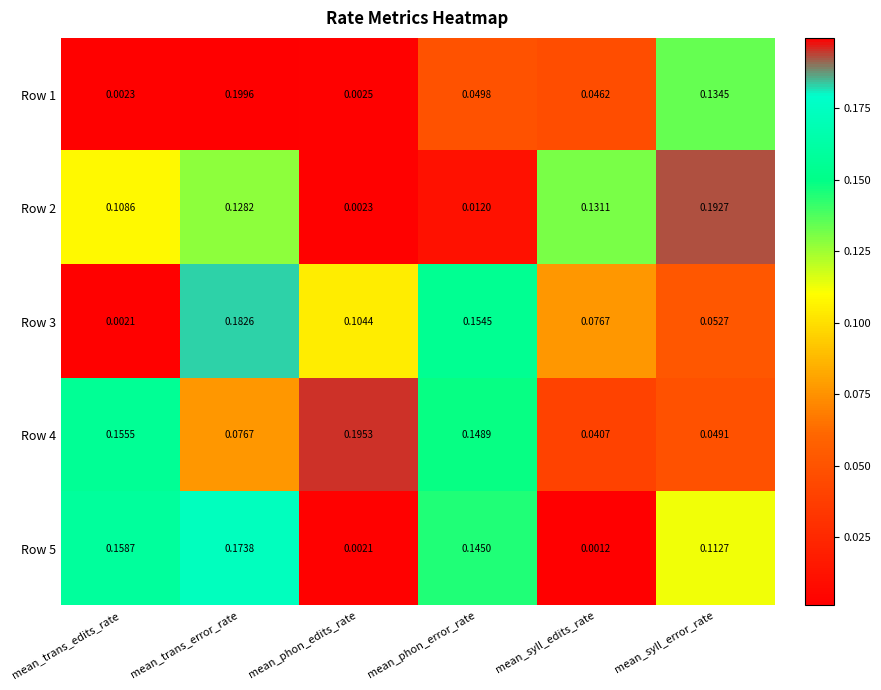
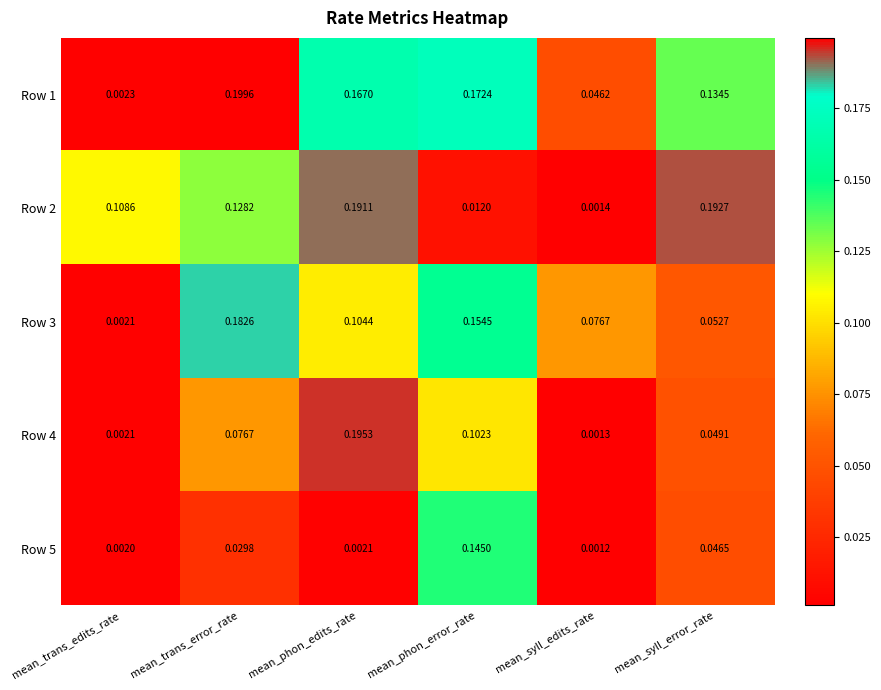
  {
    "Row 1": {
      "mean_trans_edits_rate": 0.0023,
      "mean_trans_error_rate": 0.1996,
-     "mean_phon_edits_rate": 0.0025,
-     "mean_phon_error_rate": 0.0498,
+     "mean_phon_edits_rate": 0.1670,
+     "mean_phon_error_rate": 0.1724,
      "mean_syll_edits_rate": 0.0462,
      "mean_syll_error_rate": 0.1345
    },
    "Row 2": {
      "mean_trans_edits_rate": 0.1086,
      "mean_trans_error_rate": 0.1282,
-     "mean_phon_edits_rate": 0.0023,
+     "mean_phon_edits_rate": 0.1911,
      "mean_phon_error_rate": 0.0120,
-     "mean_syll_edits_rate": 0.1311,
+     "mean_syll_edits_rate": 0.0014,
      "mean_syll_error_rate": 0.1927
    },
    "Row 3": {
      "mean_trans_edits_rate": 0.0021,
      "mean_trans_error_rate": 0.1826,
      "mean_phon_edits_rate": 0.1044,
      "mean_phon_error_rate": 0.1545,
      "mean_syll_edits_rate": 0.0767,
      "mean_syll_error_rate": 0.0527
    },
    "Row 4": {
-     "mean_trans_edits_rate": 0.1555,
+     "mean_trans_edits_rate": 0.0021,
      "mean_trans_error_rate": 0.0767,
      "mean_phon_edits_rate": 0.1953,
-     "mean_phon_error_rate": 0.1489,
-     "mean_syll_edits_rate": 0.0407,
+     "mean_phon_error_rate": 0.1023,
+     "mean_syll_edits_rate": 0.0013,
      "mean_syll_error_rate": 0.0491
    },
    "Row 5": {
-     "mean_trans_edits_rate": 0.1587,
-     "mean_trans_error_rate": 0.1738,
+     "mean_trans_edits_rate": 0.0020,
+     "mean_trans_error_rate": 0.0298,
      "mean_phon_edits_rate": 0.0021,
      "mean_phon_error_rate": 0.1450,
      "mean_syll_edits_rate": 0.0012,
-     "mean_syll_error_rate": 0.1127
+     "mean_syll_error_rate": 0.0465
    }
  }
